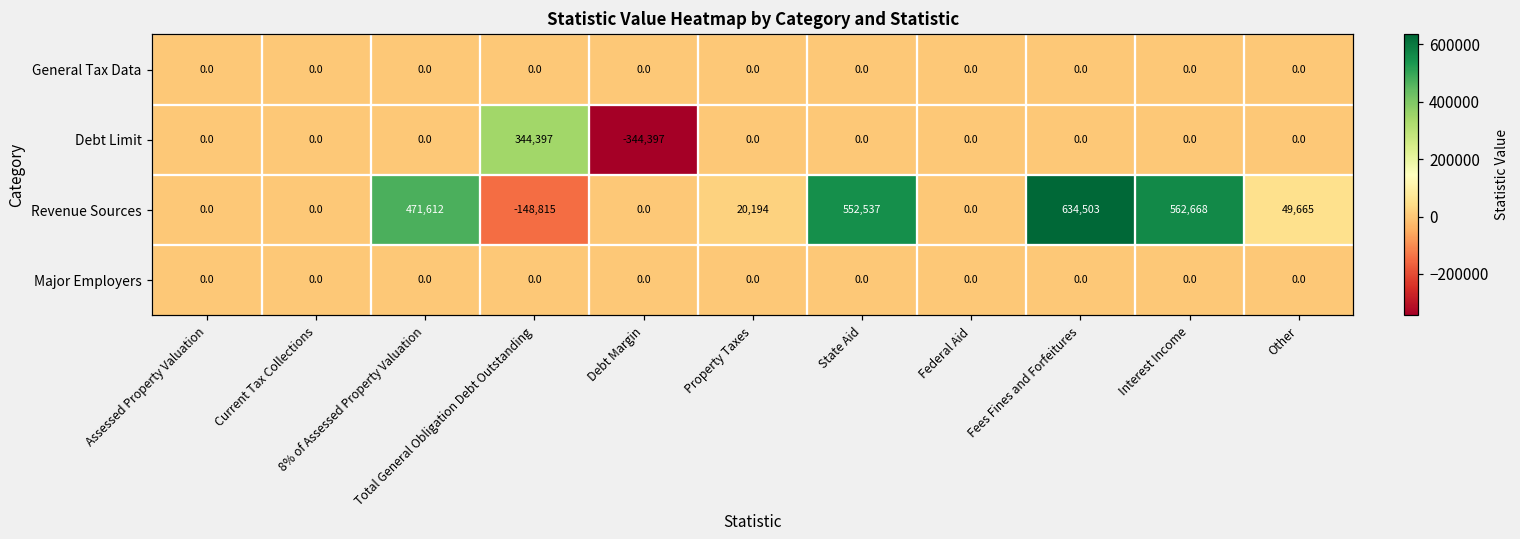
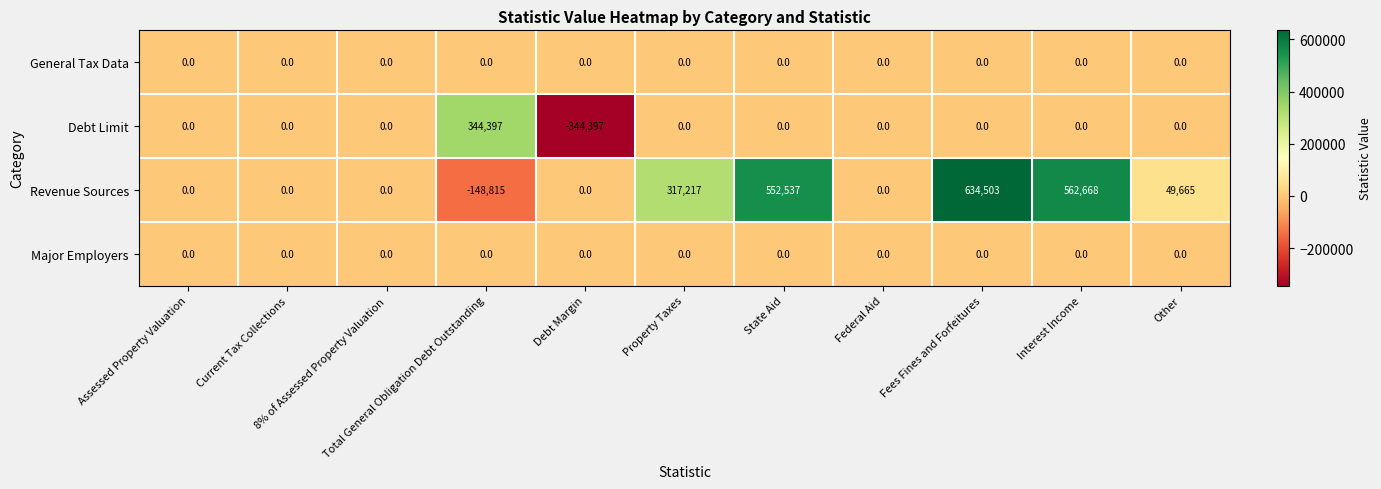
  {
    "General Tax Data": {
      "Assessed Property Valuation": "0.0",
      "Current Tax Collections": "0.0",
      "8% of Assessed Property Valuation": "0.0",
      "Total General Obligation Debt Outstanding": "0.0",
      "Debt Margin": "0.0",
      "Property Taxes": "0.0",
      "State Aid": "0.0",
      "Federal Aid": "0.0",
      "Fees Fines and Forfeitures": "0.0",
      "Interest Income": "0.0",
      "Other": "0.0"
    },
    "Debt Limit": {
      "Assessed Property Valuation": "0.0",
      "Current Tax Collections": "0.0",
      "8% of Assessed Property Valuation": "0.0",
      "Total General Obligation Debt Outstanding": "344,397",
      "Debt Margin": "-344,397",
      "Property Taxes": "0.0",
      "State Aid": "0.0",
      "Federal Aid": "0.0",
      "Fees Fines and Forfeitures": "0.0",
      "Interest Income": "0.0",
      "Other": "0.0"
    },
    "Revenue Sources": {
      "Assessed Property Valuation": "0.0",
      "Current Tax Collections": "0.0",
-     "8% of Assessed Property Valuation": "471,612",
+     "8% of Assessed Property Valuation": "0.0",
      "Total General Obligation Debt Outstanding": "-148,815",
      "Debt Margin": "0.0",
-     "Property Taxes": "20,194",
+     "Property Taxes": "317,217",
      "State Aid": "552,537",
      "Federal Aid": "0.0",
      "Fees Fines and Forfeitures": "634,503",
      "Interest Income": "562,668",
      "Other": "49,665"
    },
    "Major Employers": {
      "Assessed Property Valuation": "0.0",
      "Current Tax Collections": "0.0",
      "8% of Assessed Property Valuation": "0.0",
      "Total General Obligation Debt Outstanding": "0.0",
      "Debt Margin": "0.0",
      "Property Taxes": "0.0",
      "State Aid": "0.0",
      "Federal Aid": "0.0",
      "Fees Fines and Forfeitures": "0.0",
      "Interest Income": "0.0",
      "Other": "0.0"
    }
  }
